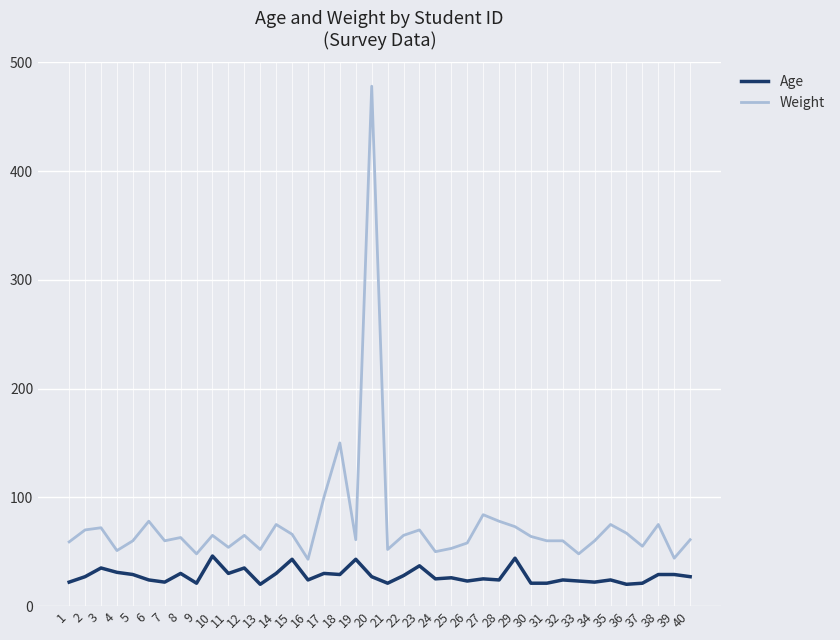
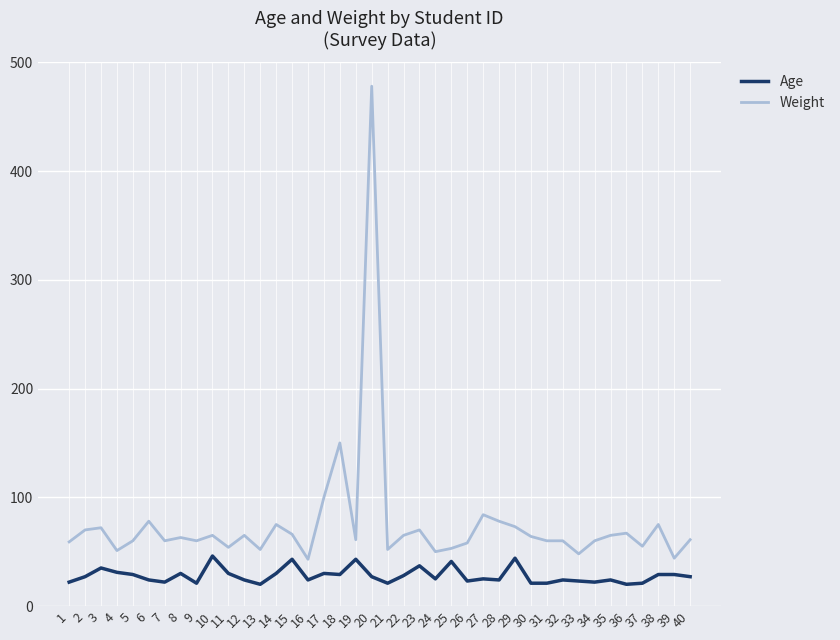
  {
    "Age": {
      "1": 22,
      "2": 27,
      "3": 35,
      "4": 31,
      "5": 29,
      "6": 24,
      "7": 22,
      "8": 30,
      "9": 21,
      "10": 46,
      "11": 30,
-     "12": 35,
+     "12": 24,
      "13": 20,
      "14": 30,
      "15": 43,
      "16": 24,
      "17": 30,
      "18": 29,
      "19": 43,
      "20": 27,
      "21": 21,
      "22": 28,
      "23": 37,
      "24": 25,
-     "25": 26,
+     "25": 41,
      "26": 23,
      "27": 25,
      "28": 24,
      "29": 44,
      "30": 21,
      "31": 21,
      "32": 24,
      "33": 23,
      "34": 22,
      "35": 24,
      "36": 20,
      "37": 21,
      "38": 29,
      "39": 29,
      "40": 27
    },
    "Weight": {
      "1": 59,
      "2": 70,
      "3": 72,
      "4": 51,
      "5": 60,
      "6": 78,
      "7": 60,
      "8": 63,
-     "9": 48,
+     "9": 60,
      "10": 65,
      "11": 54,
      "12": 65,
      "13": 52,
      "14": 75,
      "15": 66,
      "16": 43,
      "17": 100,
      "18": 150,
      "19": 61,
      "20": 478,
      "21": 52,
      "22": 65,
      "23": 70,
      "24": 50,
      "25": 53,
      "26": 58,
      "27": 84,
      "28": 78,
      "29": 73,
      "30": 64,
      "31": 60,
      "32": 60,
      "33": 48,
      "34": 60,
-     "35": 75,
+     "35": 65,
      "36": 67,
      "37": 55,
      "38": 75,
      "39": 44,
      "40": 61
    }
  }
